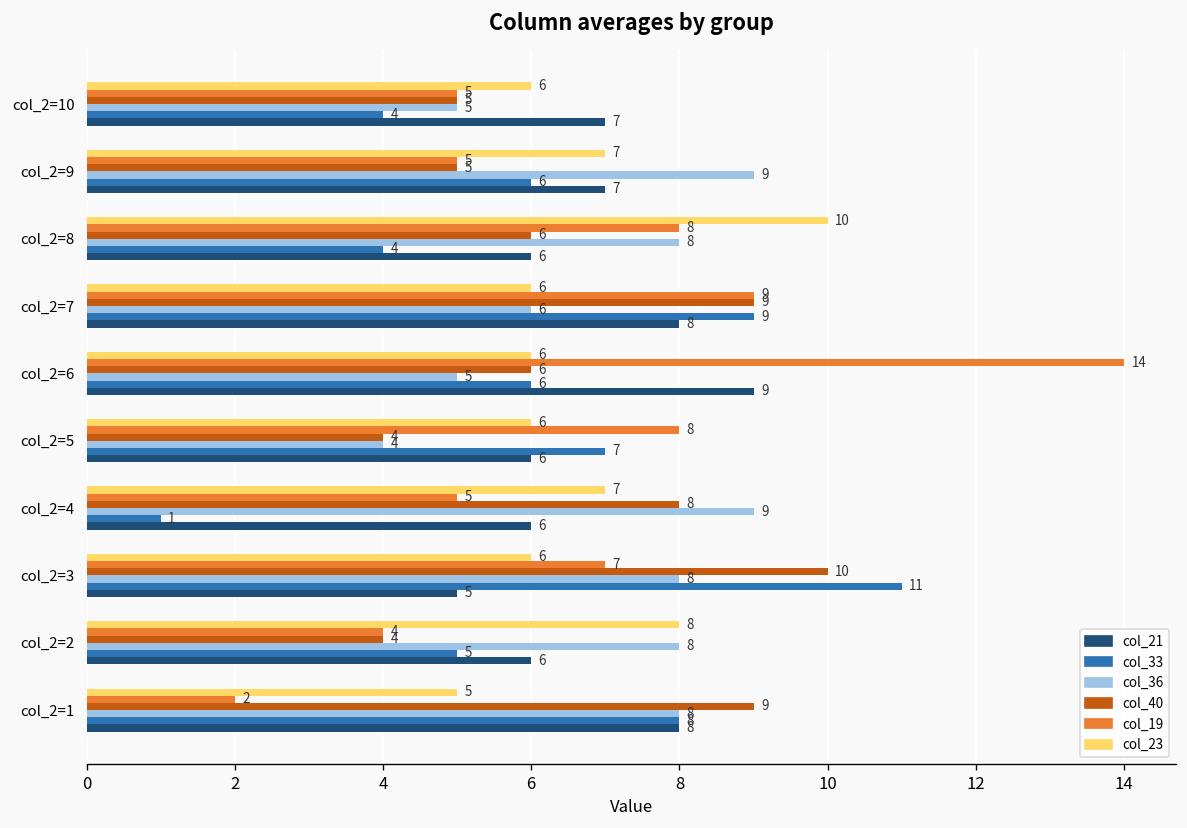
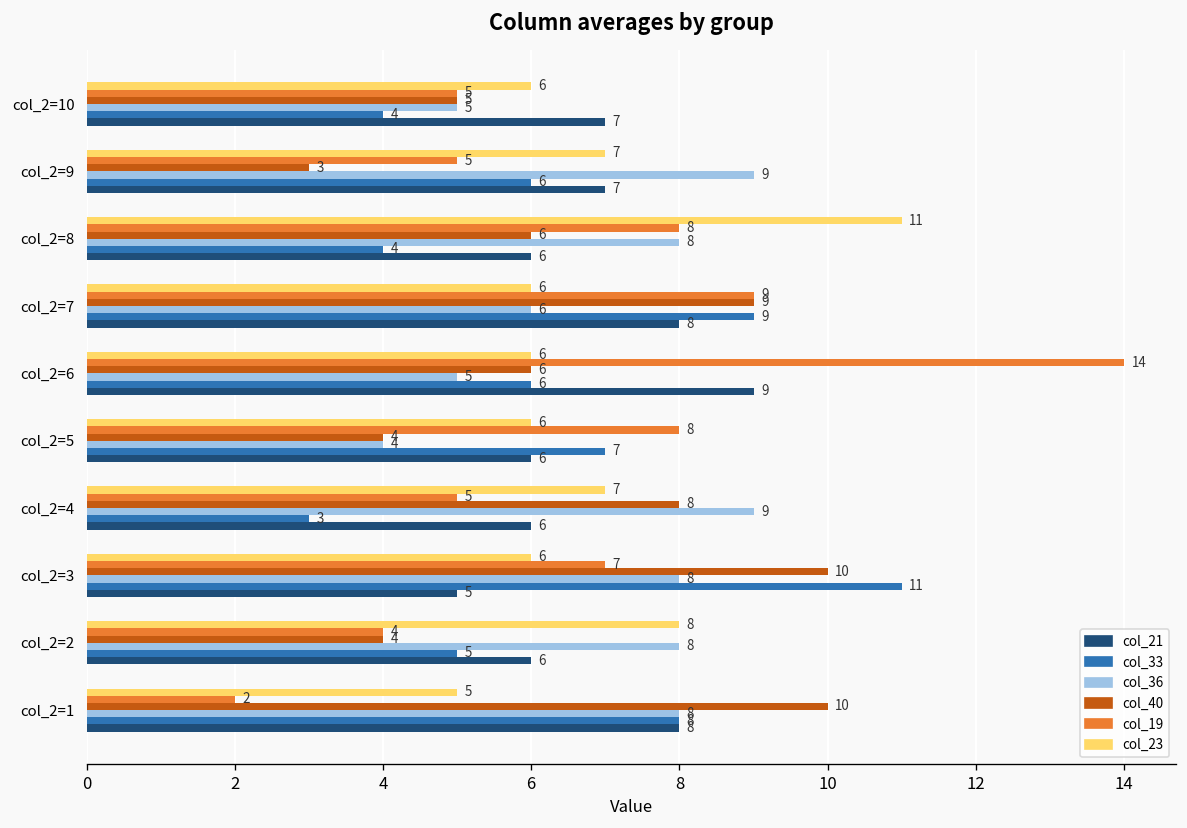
  {
    "col_21": {
      "col_2=10": 7,
      "col_2=9": 7,
      "col_2=8": 6,
      "col_2=7": 8,
      "col_2=6": 9,
      "col_2=5": 6,
      "col_2=4": 6,
      "col_2=3": 5,
      "col_2=2": 6
    },
    "col_33": {
      "col_2=10": 4,
      "col_2=9": 6,
      "col_2=8": 4,
      "col_2=7": 9,
      "col_2=6": 6,
      "col_2=5": 7,
-     "col_2=4": 1,
+     "col_2=4": 3,
      "col_2=3": 11,
      "col_2=2": 5
    },
    "col_36": {
      "col_2=9": 9,
      "col_2=8": 8,
      "col_2=7": 6,
      "col_2=6": 5,
      "col_2=4": 9,
      "col_2=3": 8,
      "col_2=2": 8
    },
    "col_40": {
-     "col_2=9": 5,
+     "col_2=9": 3,
      "col_2=8": 6,
      "col_2=6": 6,
      "col_2=4": 8,
      "col_2=3": 10,
-     "col_2=1": 9
+     "col_2=1": 10
    },
    "col_19": {
      "col_2=8": 8,
      "col_2=6": 14,
      "col_2=5": 8,
      "col_2=4": 5,
      "col_2=3": 7,
      "col_2=1": 2
    },
    "col_23": {
      "col_2=10": 6,
      "col_2=9": 7,
-     "col_2=8": 10,
+     "col_2=8": 11,
      "col_2=7": 6,
      "col_2=6": 6,
      "col_2=5": 6,
      "col_2=4": 7,
      "col_2=3": 6,
      "col_2=2": 8,
      "col_2=1": 5
    }
  }
